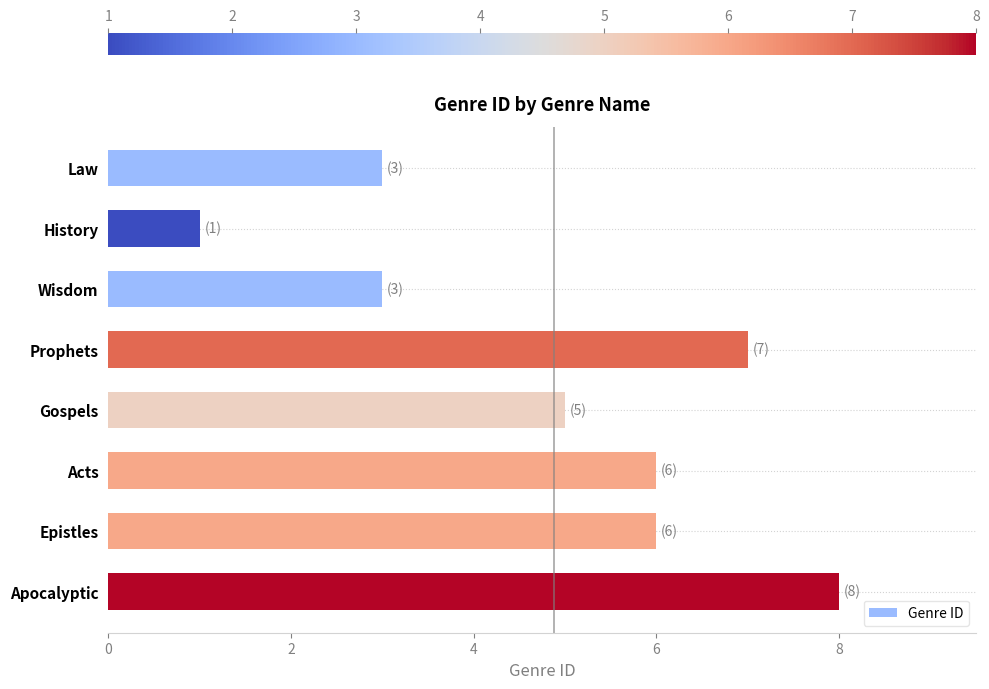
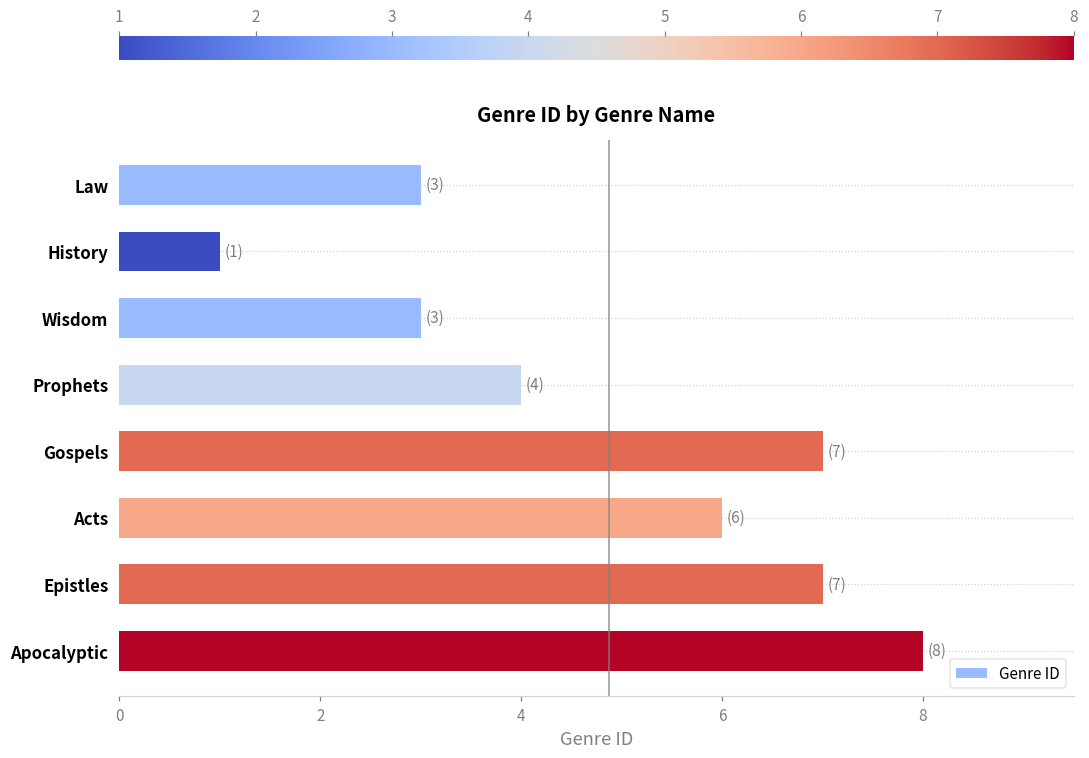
  {
    "Law": "(3)",
    "History": "(1)",
    "Wisdom": "(3)",
-   "Prophets": "(7)",
-   "Gospels": "(5)",
+   "Prophets": "(4)",
+   "Gospels": "(7)",
    "Acts": "(6)",
-   "Epistles": "(6)",
+   "Epistles": "(7)",
    "Apocalyptic": "(8)"
  }
